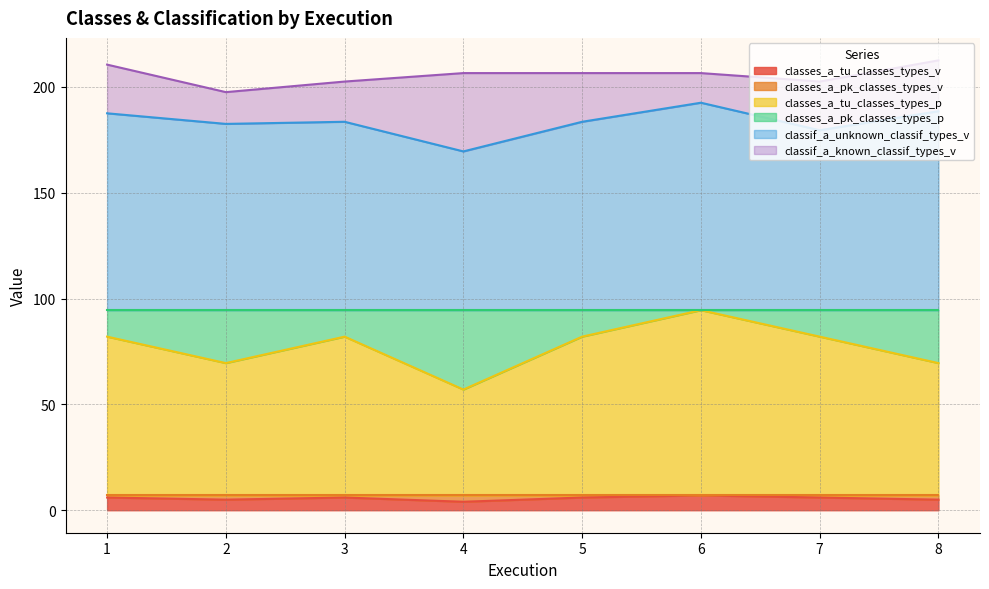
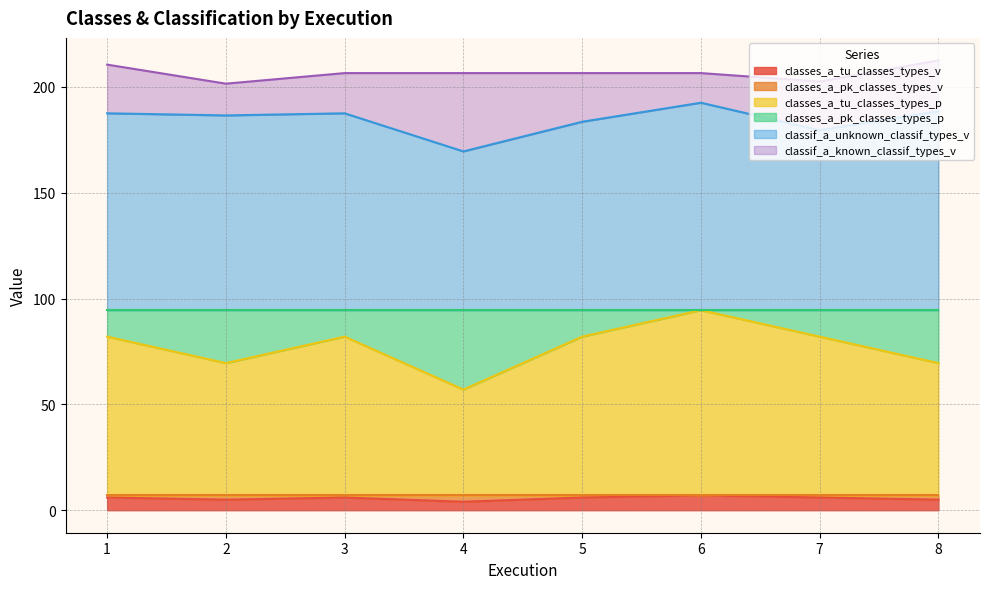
  {
    "classes_a_tu_classes_types_p": {
      "1": 82,
      "2": 70,
      "3": 82,
      "4": 57,
      "5": 82,
      "7": 82,
      "8": 70
    },
    "classes_a_pk_classes_types_p": {
      "1": 95,
      "2": 95,
      "3": 95,
      "4": 95,
      "5": 95,
      "7": 95,
      "8": 95
    },
    "classif_a_unknown_classif_types_v": {
      "1": 188,
-     "2": 183,
-     "3": 184,
+     "2": 187,
+     "3": 188,
      "4": 170,
      "5": 184,
      "6": 193
    },
    "classif_a_known_classif_types_v": {
      "1": 211,
      "2": 15,
      "3": 19,
      "4": 207,
      "5": 207,
      "6": 207
    }
  }
